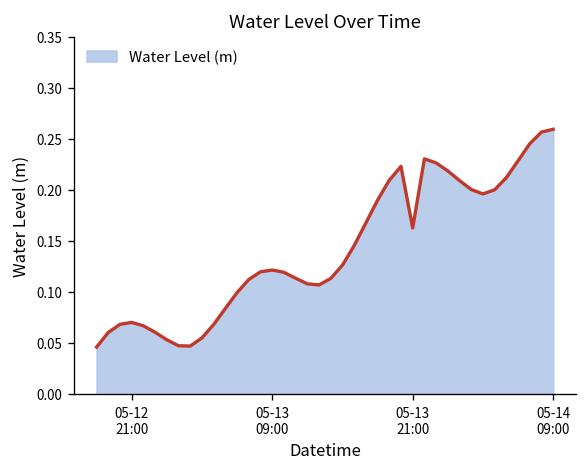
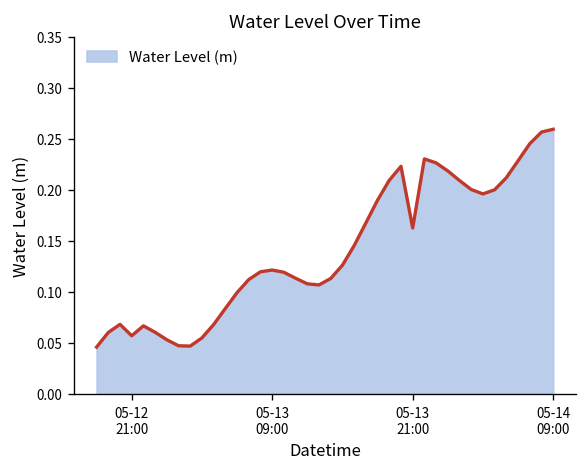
  {
-   "05-12 21:00": 0.07,
+   "05-12 21:00": 0.06,
    "05-13 09:00": 0.12,
    "05-13 21:00": 0.16,
    "05-14 09:00": 0.26
  }
